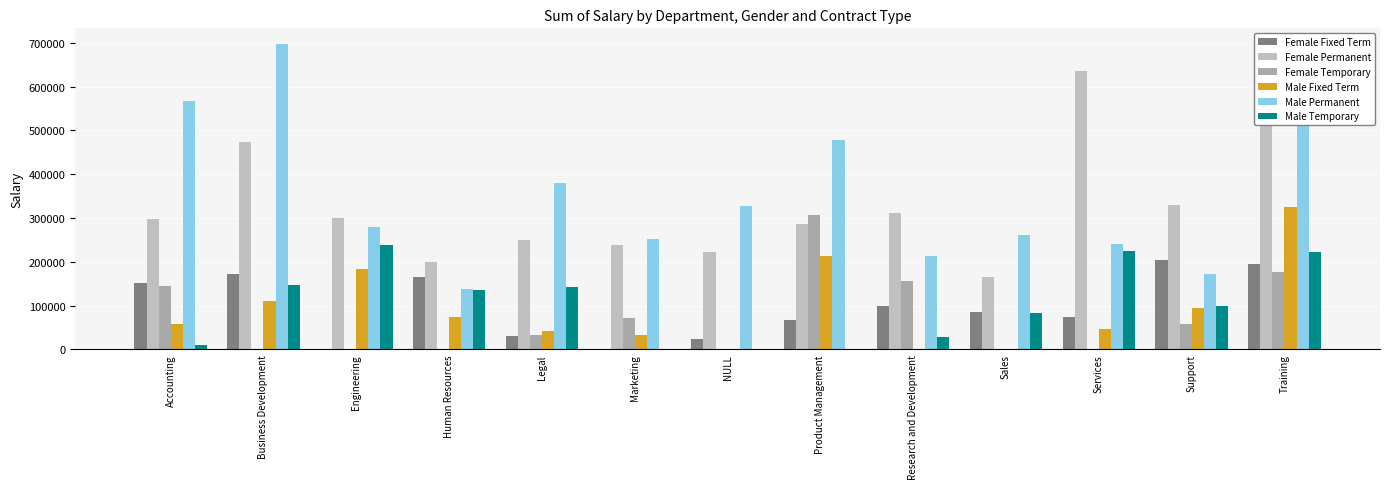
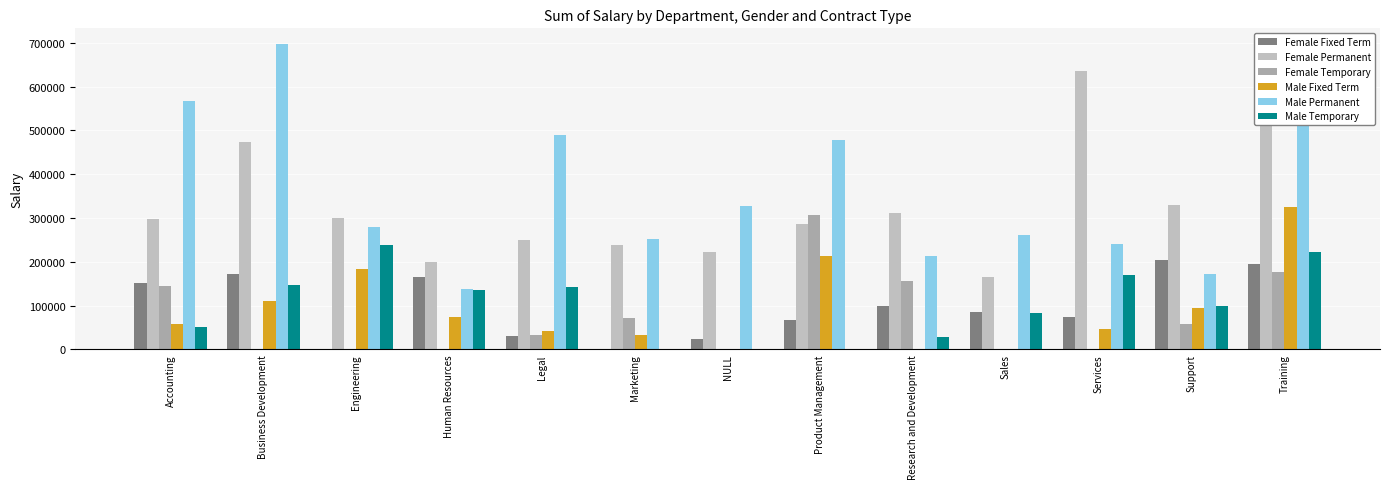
  {
    "Female Fixed Term": {
      "Accounting": 150000,
      "Business Development": 170000,
      "Engineering": 0,
      "Human Resources": 170000,
      "Legal": 30000,
      "Marketing": 0,
      "NULL": 20000,
      "Product Management": 70000,
      "Research and Development": 100000,
      "Sales": 80000,
      "Services": 70000,
      "Support": 200000,
      "Training": 190000
    },
    "Male Fixed Term": {
      "Accounting": 60000,
      "Business Development": 110000,
      "Engineering": 180000,
      "Human Resources": 70000,
      "Legal": 40000,
      "Marketing": 30000,
      "NULL": 0,
      "Product Management": 210000,
      "Research and Development": 0,
      "Sales": 0,
      "Services": 50000,
      "Support": 100000,
      "Training": 330000
    },
    "Male Permanent": {
      "Accounting": 570000,
      "Business Development": 700000,
      "Engineering": 280000,
      "Human Resources": 140000,
-     "Legal": 380000,
+     "Legal": 490000,
      "Marketing": 250000,
      "NULL": 330000,
      "Product Management": 480000,
      "Research and Development": 210000,
      "Sales": 260000,
      "Services": 240000,
      "Support": 170000
    },
    "Male Temporary": {
-     "Accounting": 10000,
+     "Accounting": 50000,
      "Business Development": 150000,
      "Engineering": 240000,
      "Human Resources": 140000,
      "Legal": 140000,
      "Marketing": 0,
      "NULL": 0,
      "Product Management": 0,
      "Research and Development": 30000,
      "Sales": 80000,
-     "Services": 220000,
+     "Services": 170000,
      "Support": 100000,
      "Training": 220000
    }
  }
